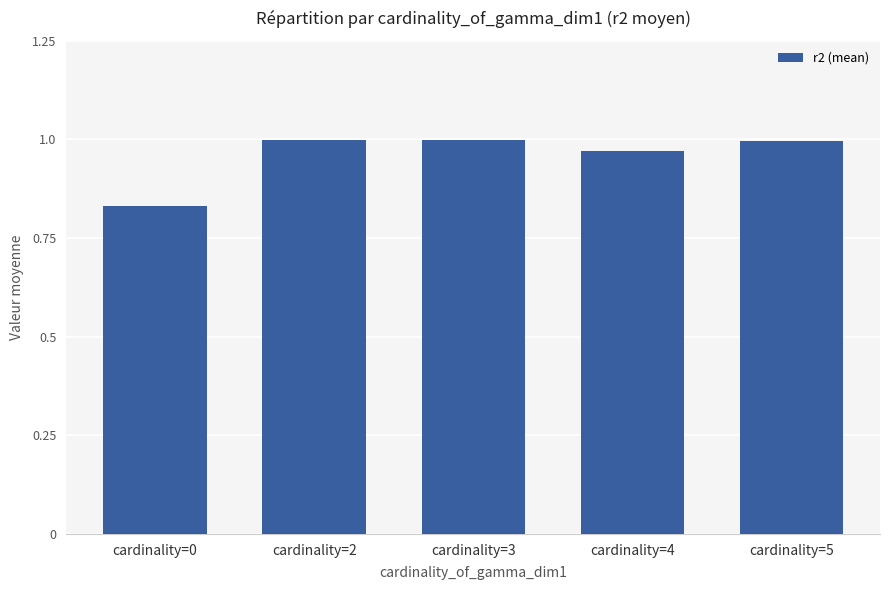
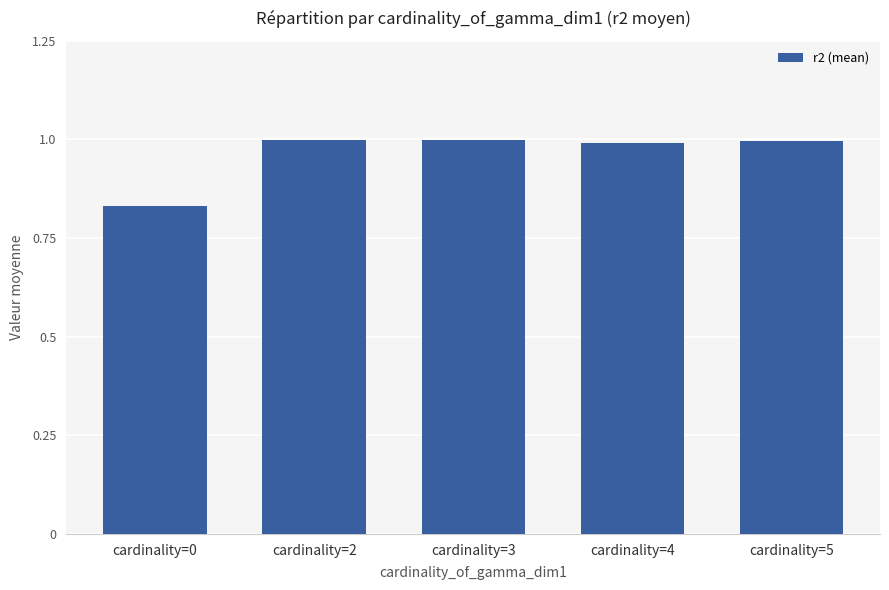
  {
    "cardinality=0": 0.83,
    "cardinality=2": 1.00,
    "cardinality=3": 1.00,
-   "cardinality=4": 0.97,
+   "cardinality=4": 0.99,
    "cardinality=5": 1.00
  }
